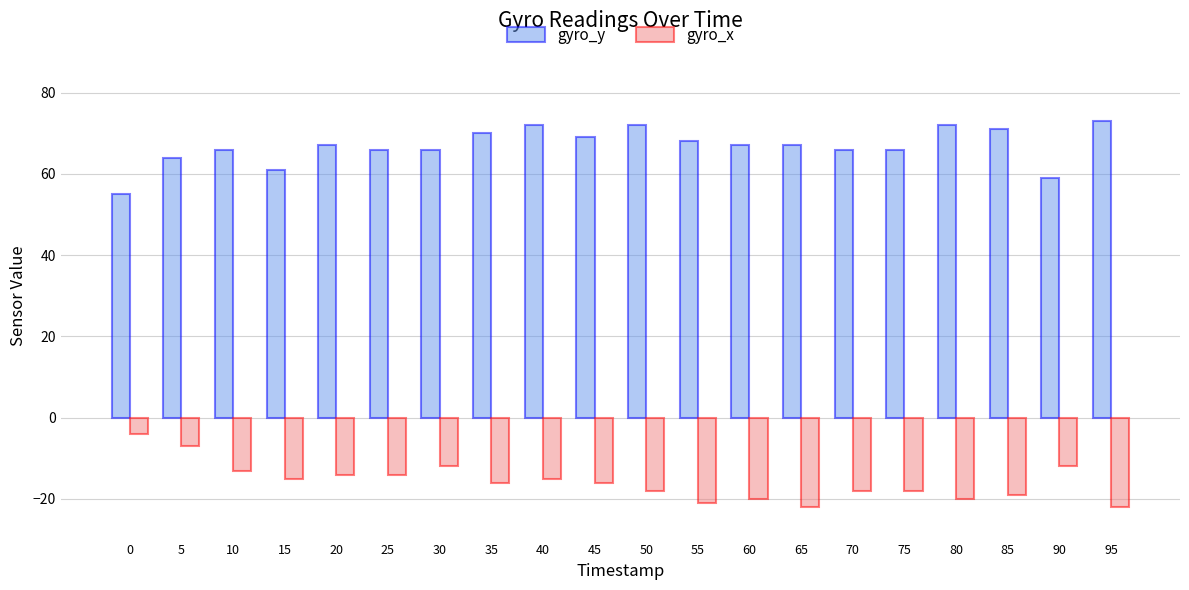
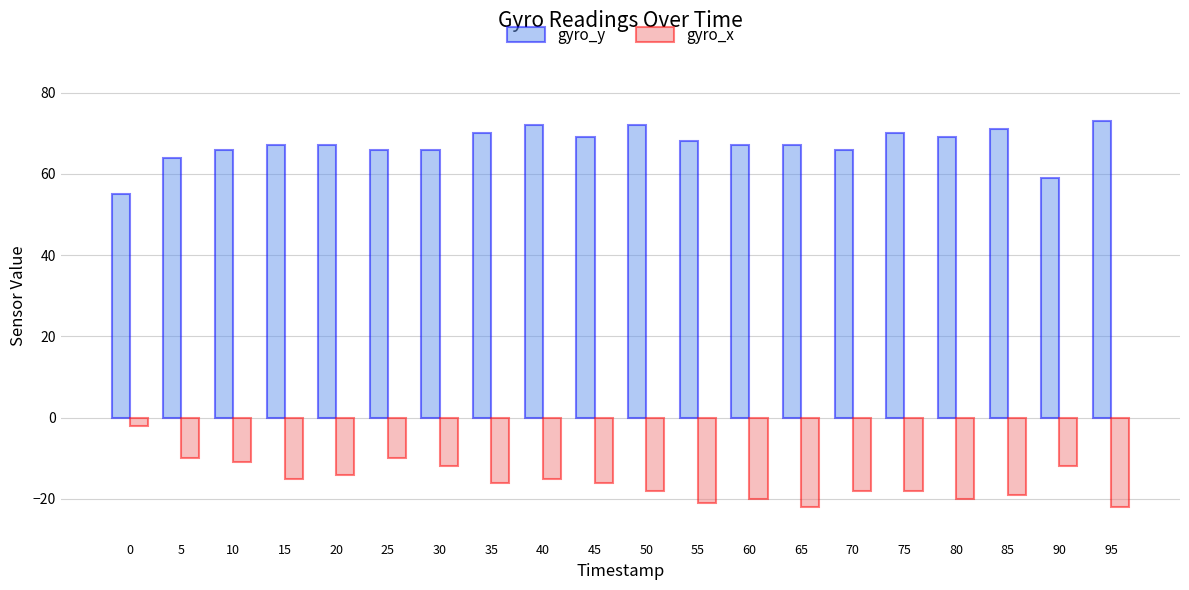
  {
    "gyro_y": {
      "0": 55,
      "5": 64,
      "10": 66,
-     "15": 61,
+     "15": 67,
      "20": 67,
      "25": 66,
      "30": 66,
      "35": 70,
      "40": 72,
      "45": 69,
      "50": 72,
      "55": 68,
      "60": 67,
      "65": 67,
      "70": 66,
-     "75": 66,
-     "80": 72,
+     "75": 70,
+     "80": 69,
      "85": 71,
      "90": 59,
      "95": 73
    },
    "gyro_x": {
-     "0": -4,
-     "5": -7,
-     "10": -13,
+     "0": -2,
+     "5": -10,
+     "10": -11,
      "15": -15,
      "20": -14,
-     "25": -14,
+     "25": -10,
      "30": -12,
      "35": -16,
      "40": -15,
      "45": -16,
      "50": -18,
      "55": -21,
      "60": -20,
      "65": -22,
      "70": -18,
      "75": -18,
      "80": -20,
      "85": -19,
      "90": -12,
      "95": -22
    }
  }
